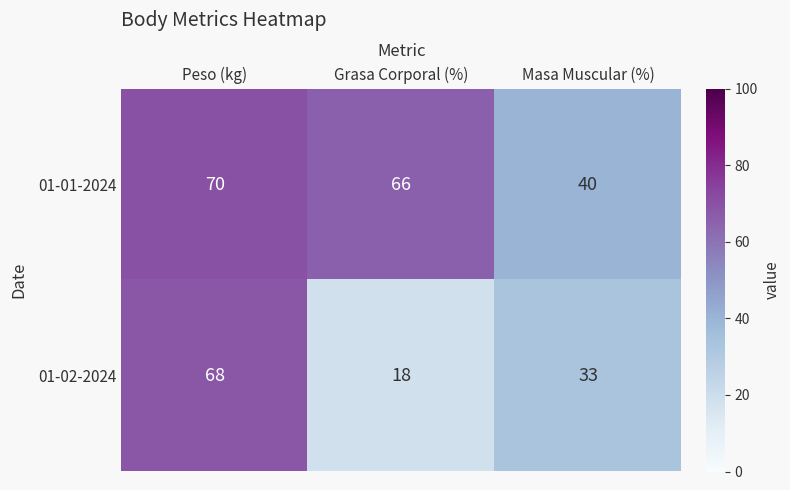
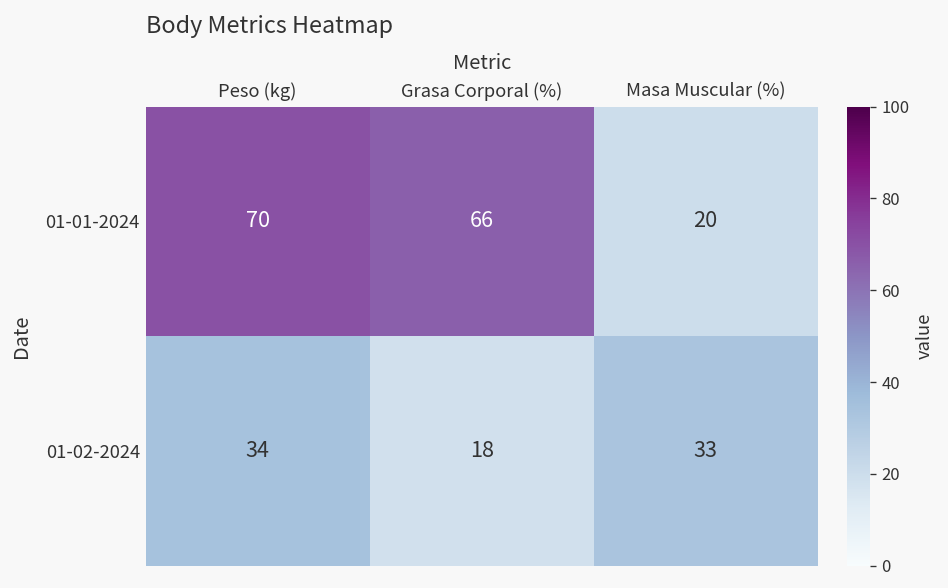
  {
    "01-01-2024": {
      "Peso (kg)": 70,
      "Grasa Corporal (%)": 66,
-     "Masa Muscular (%)": 40
+     "Masa Muscular (%)": 20
    },
    "01-02-2024": {
-     "Peso (kg)": 68,
+     "Peso (kg)": 34,
      "Grasa Corporal (%)": 18,
      "Masa Muscular (%)": 33
    }
  }
